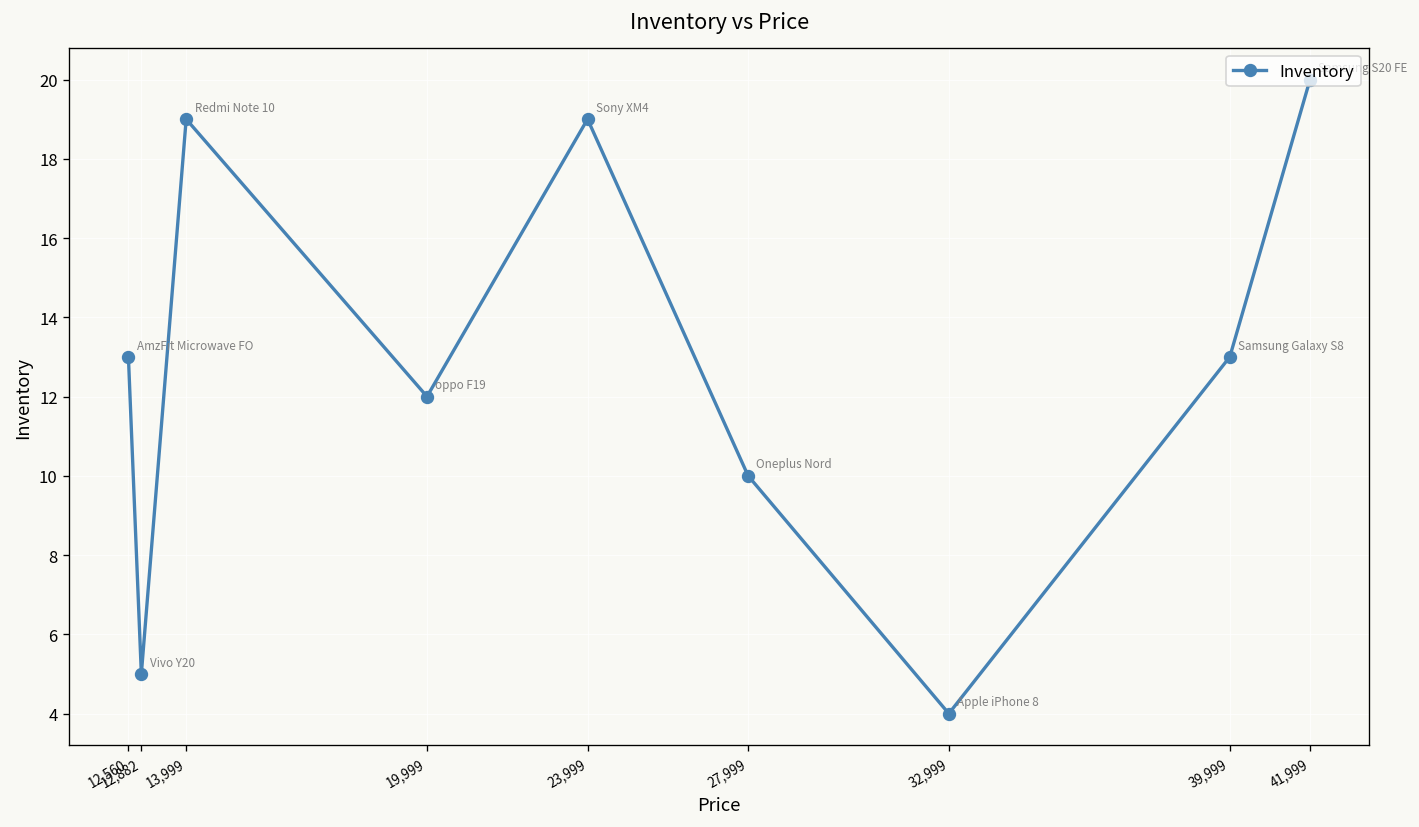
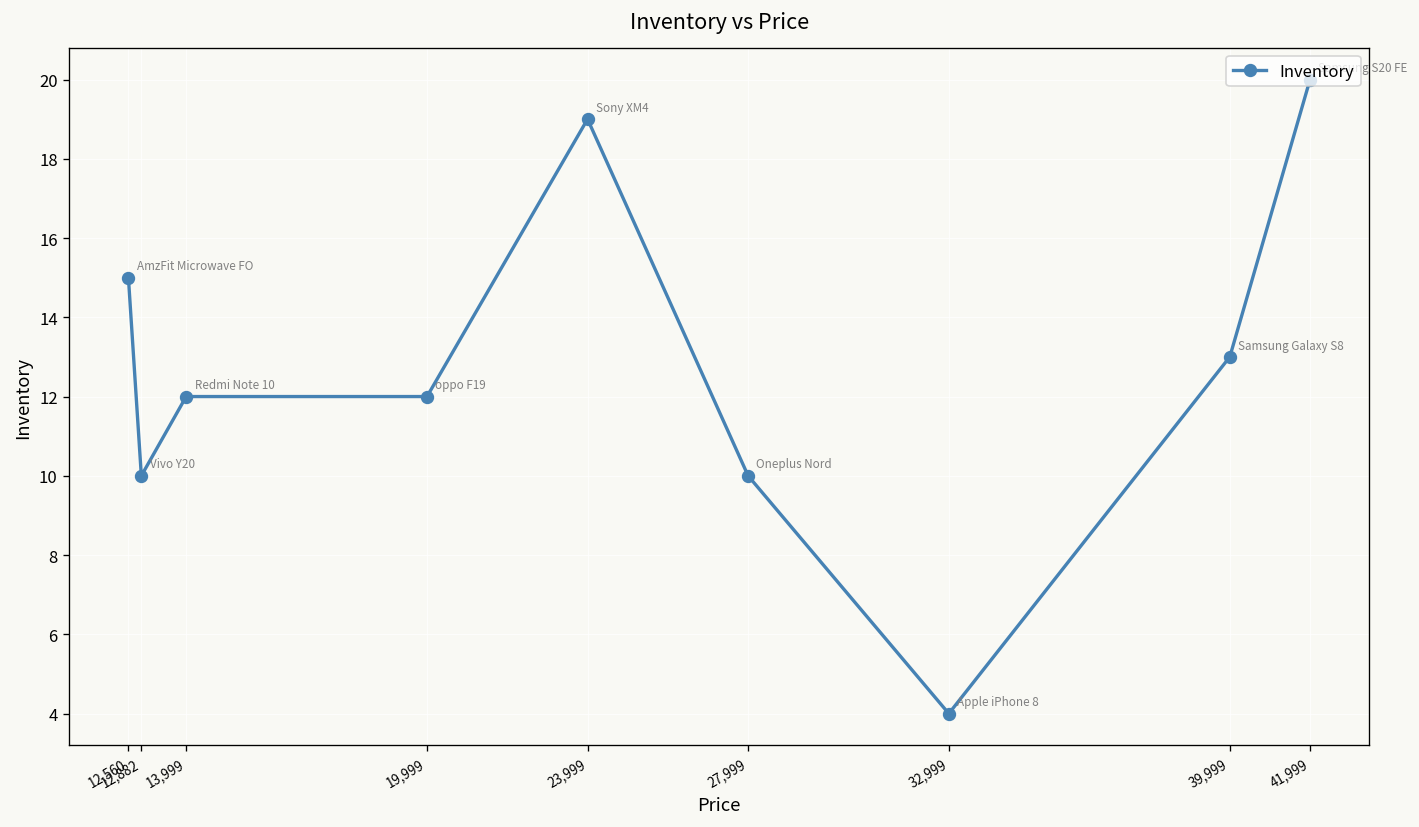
  {
-   "12,560": 13,
-   "12,882": 5,
-   "13,999": 19,
+   "12,560": 15,
+   "12,882": 10,
+   "13,999": 12,
    "19,999": 12,
    "23,999": 19,
    "27,999": 10,
    "39,999": 13
  }
